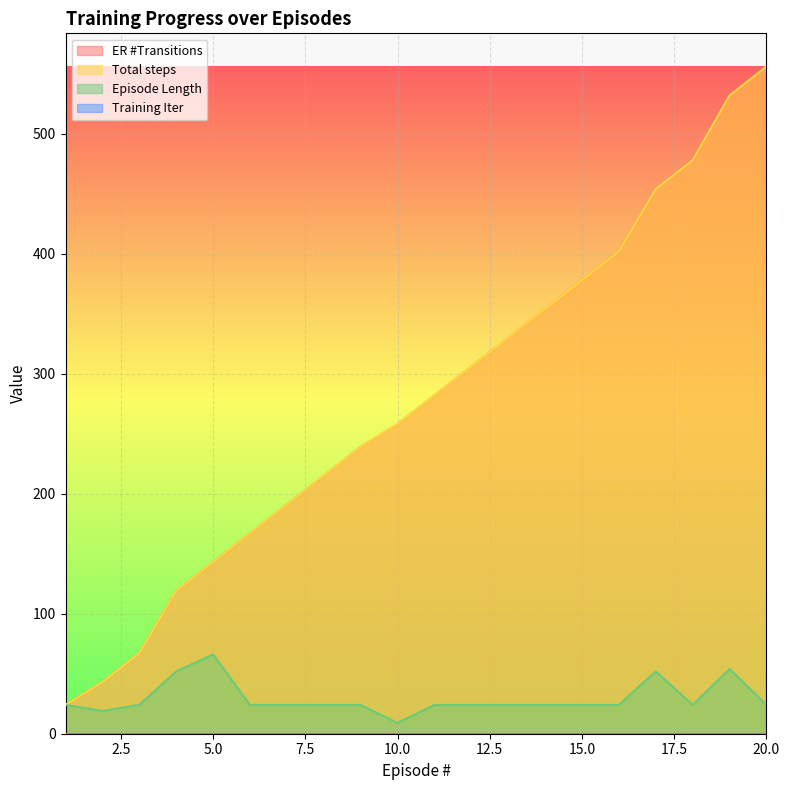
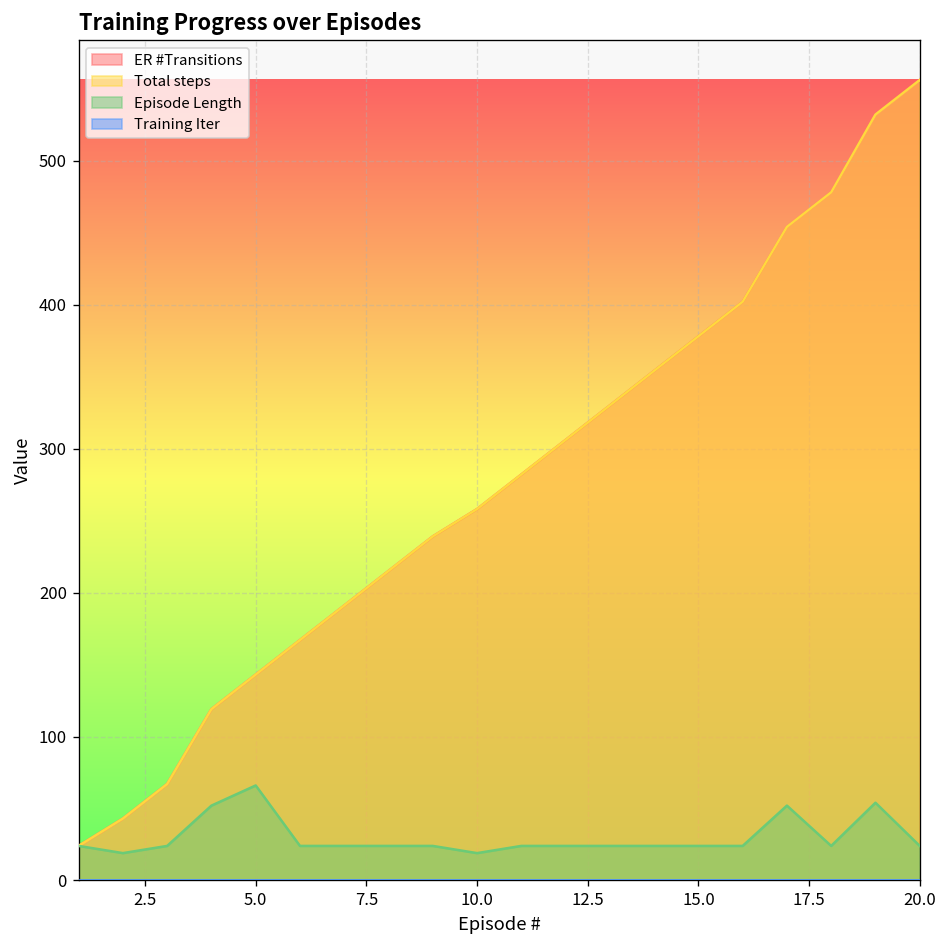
  {
    "Total steps": {
      "5.0": 143,
      "10.0": 258,
      "15.0": 378,
      "20.0": 556
    },
    "Episode Length": {
      "5.0": 66,
-     "10.0": 9,
+     "10.0": 19,
      "15.0": 24,
      "20.0": 24
    },
    "Training Iter": {
      "5.0": 0,
      "10.0": 0,
      "15.0": 0,
      "20.0": 0
    }
  }
